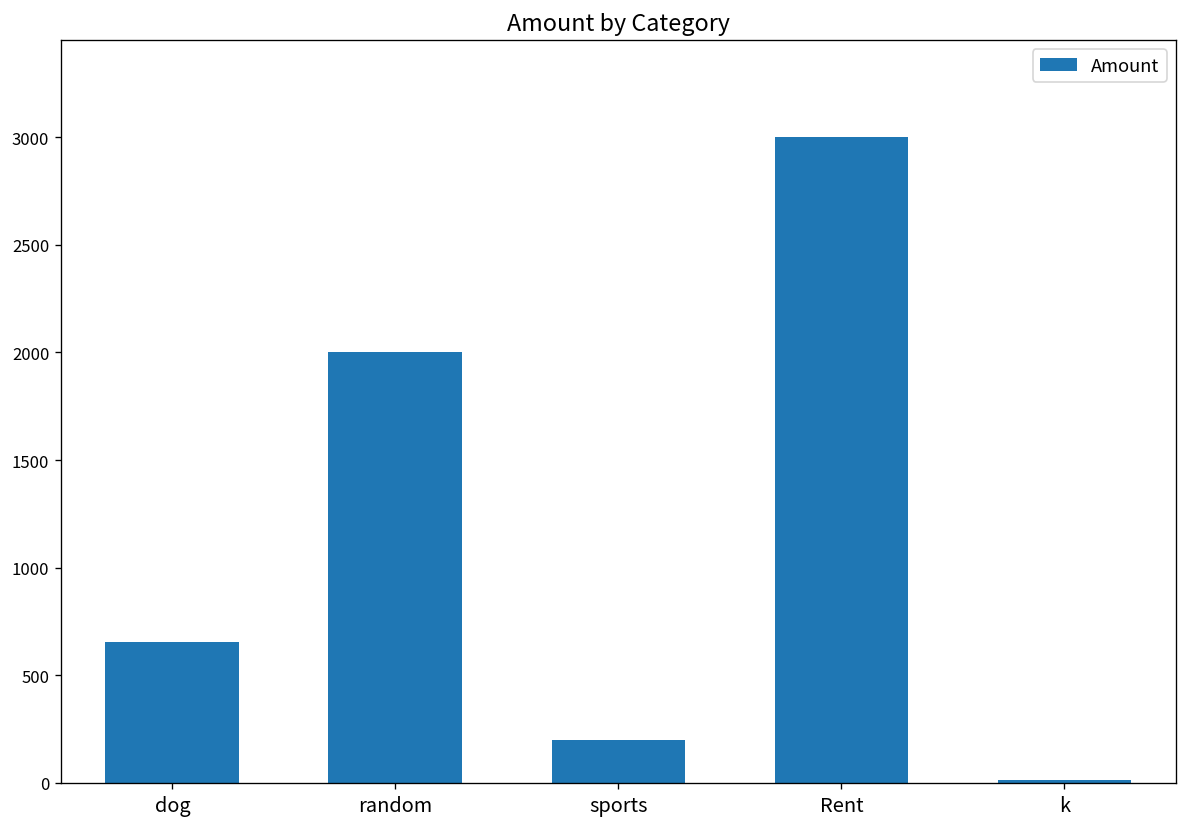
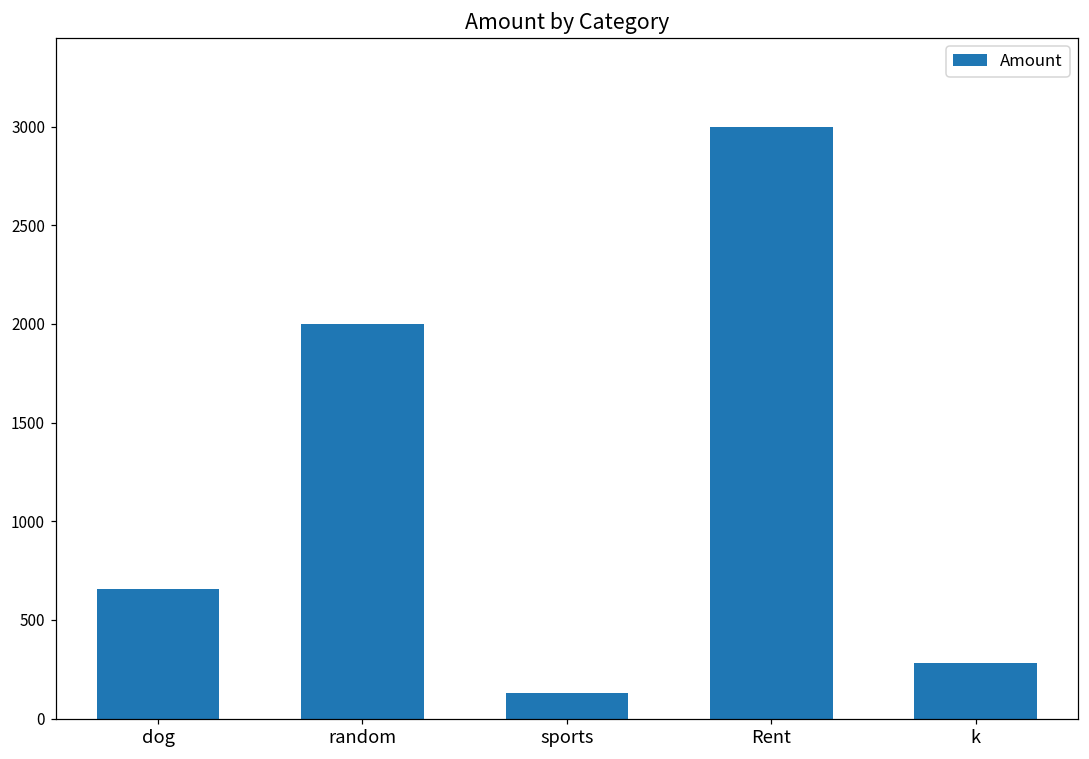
  {
    "dog": 660,
    "random": 2000,
-   "sports": 200,
+   "sports": 130,
    "Rent": 3000,
-   "k": 10
+   "k": 280
  }
